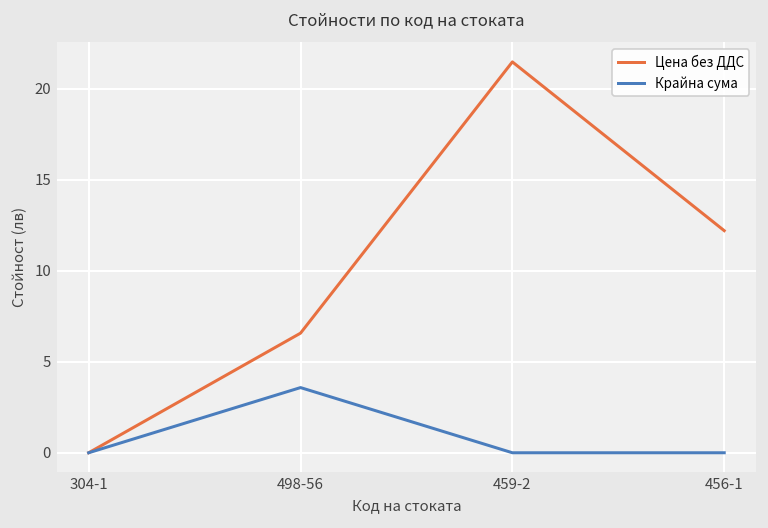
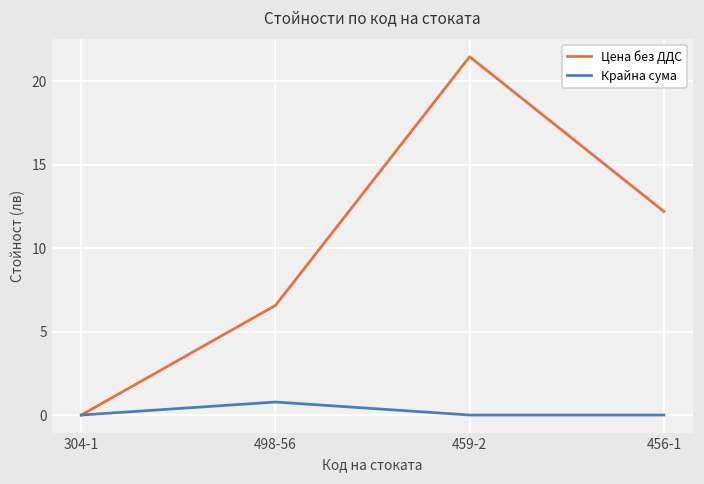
  {
    "Цена без ДДС": {
      "498-56": 6.6,
      "459-2": 21.5,
      "456-1": 12.2
    },
    "Крайна сума": {
-     "498-56": 3.6,
+     "498-56": 0.8,
      "459-2": 0.0,
      "456-1": 0.0
    }
  }
